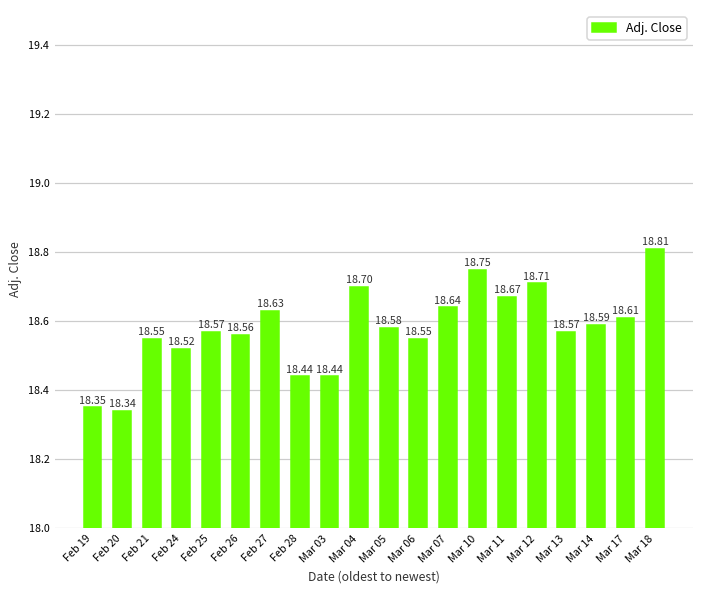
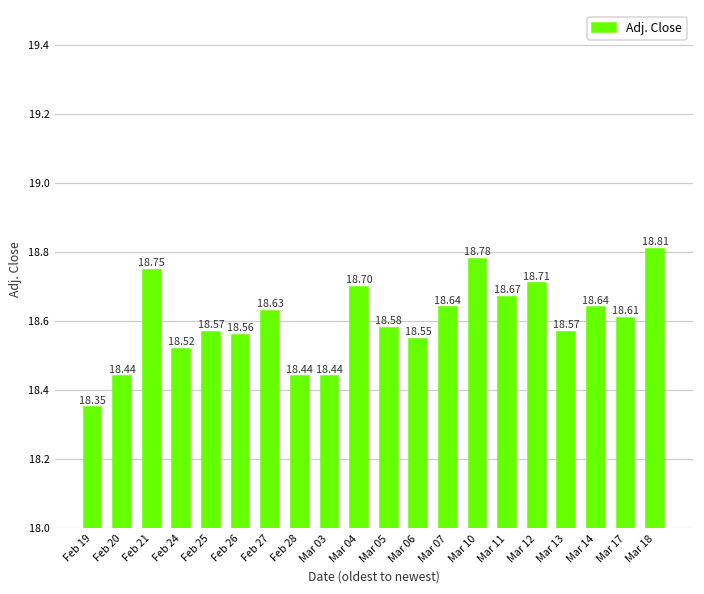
  {
    "Feb 19": 18.35,
-   "Feb 20": 18.34,
-   "Feb 21": 18.55,
+   "Feb 20": 18.44,
+   "Feb 21": 18.75,
    "Feb 24": 18.52,
    "Feb 25": 18.57,
    "Feb 26": 18.56,
    "Feb 27": 18.63,
    "Feb 28": 18.44,
    "Mar 03": 18.44,
    "Mar 04": 18.70,
    "Mar 05": 18.58,
    "Mar 06": 18.55,
    "Mar 07": 18.64,
-   "Mar 10": 18.75,
+   "Mar 10": 18.78,
    "Mar 11": 18.67,
    "Mar 12": 18.71,
    "Mar 13": 18.57,
-   "Mar 14": 18.59,
+   "Mar 14": 18.64,
    "Mar 17": 18.61,
    "Mar 18": 18.81
  }
